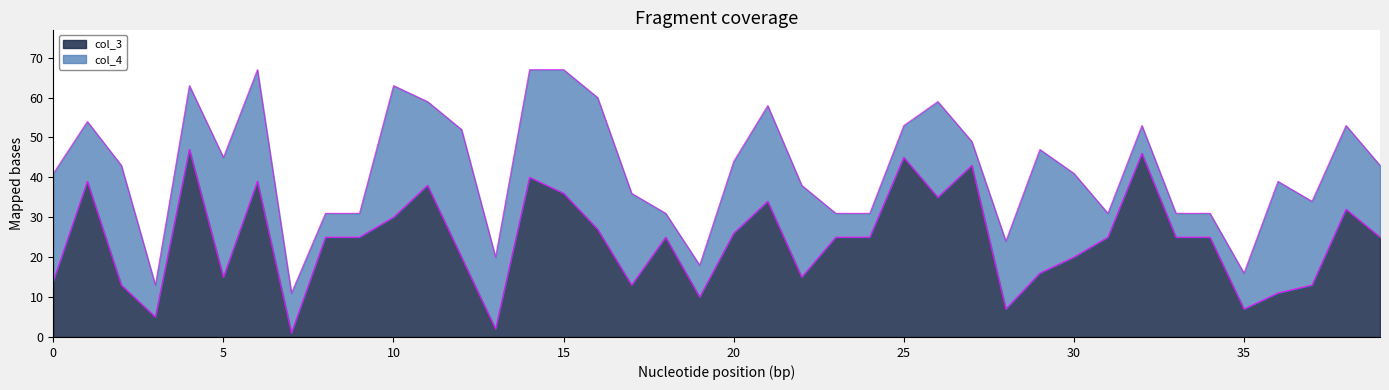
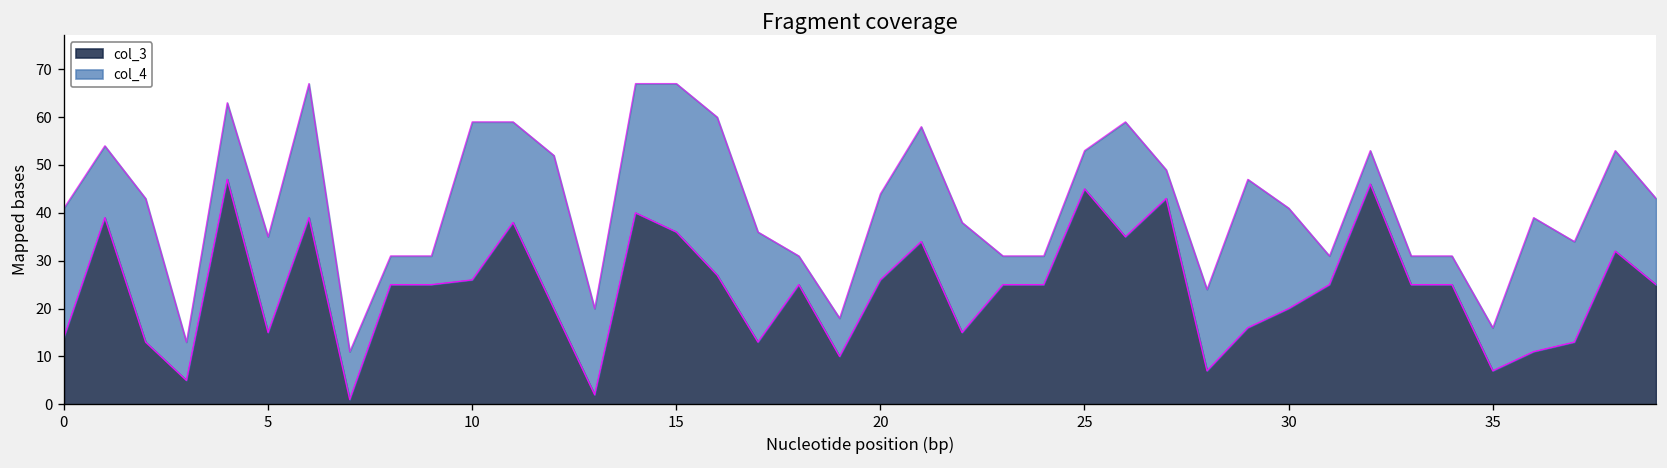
  {
    "col_3": {
      "0": 14,
      "5": 15,
-     "10": 30,
+     "10": 26,
      "15": 36,
      "20": 26,
      "25": 45,
      "30": 20,
      "35": 7
    },
    "col_4": {
      "0": 27,
-     "5": 30,
+     "5": 20,
      "10": 33,
      "15": 31,
      "20": 18,
      "25": 8,
      "30": 21,
      "35": 9
    }
  }
